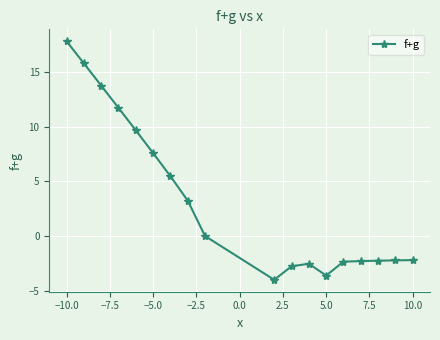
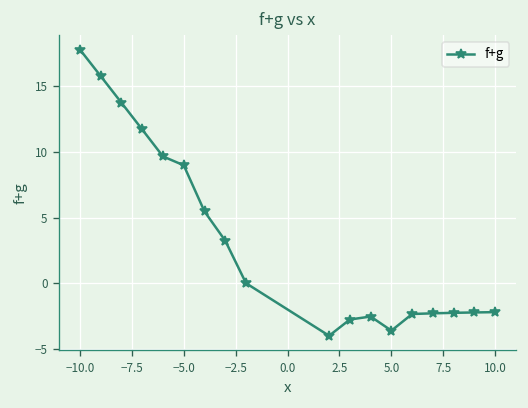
  {
    "−10.0": 17.8,
-   "−5.0": 7.6,
+   "−5.0": 9.0,
    "5.0": -3.6,
    "10.0": -2.2
  }
